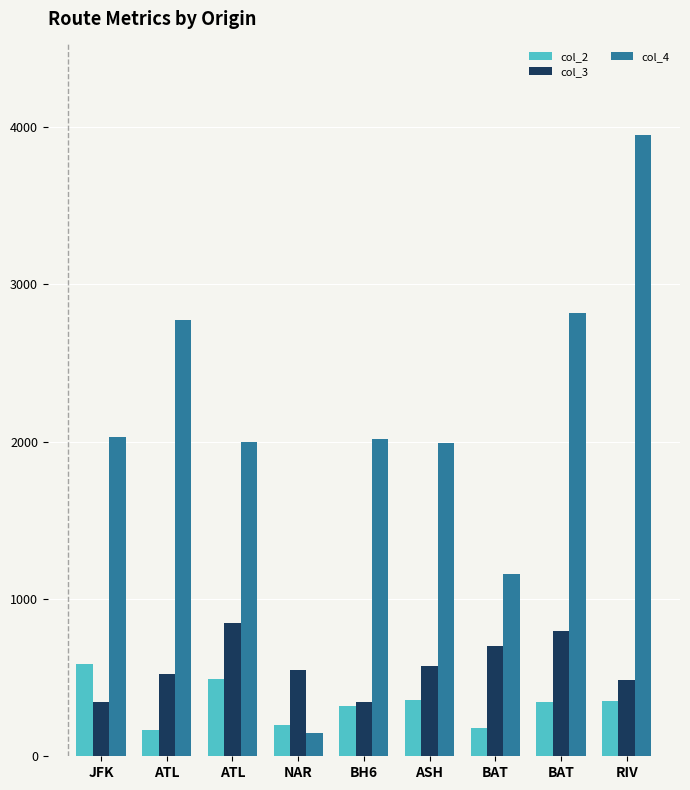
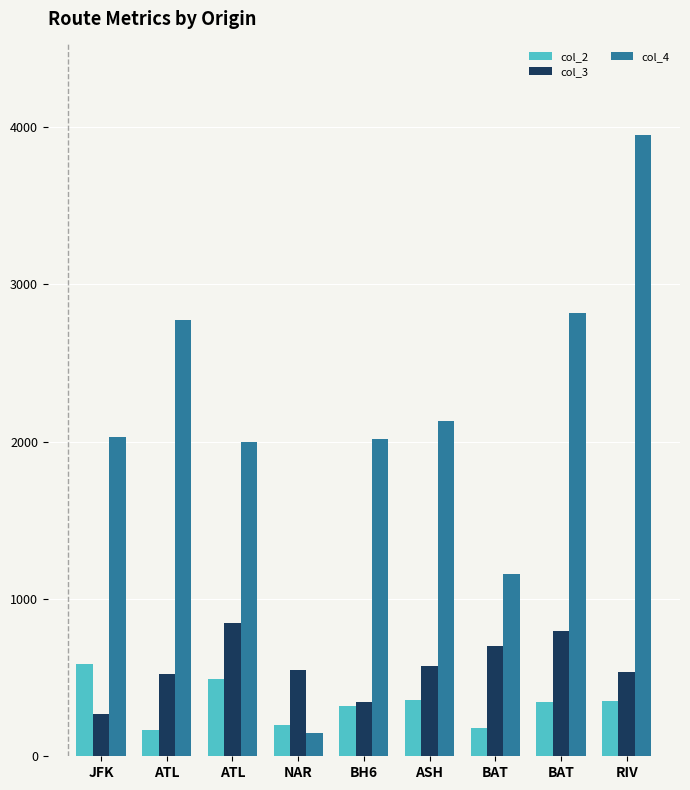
  {
    "col_2": {
      "JFK": 590,
      "NAR": 200,
      "BH6": 320,
      "ASH": 360,
      "RIV": 350
    },
    "col_3": {
-     "JFK": 340,
+     "JFK": 270,
      "NAR": 550,
      "BH6": 350,
      "ASH": 570,
-     "RIV": 480
+     "RIV": 540
    },
    "col_4": {
      "JFK": 2030,
      "NAR": 150,
      "BH6": 2020,
-     "ASH": 1990,
+     "ASH": 2130,
      "RIV": 3950
    }
  }
